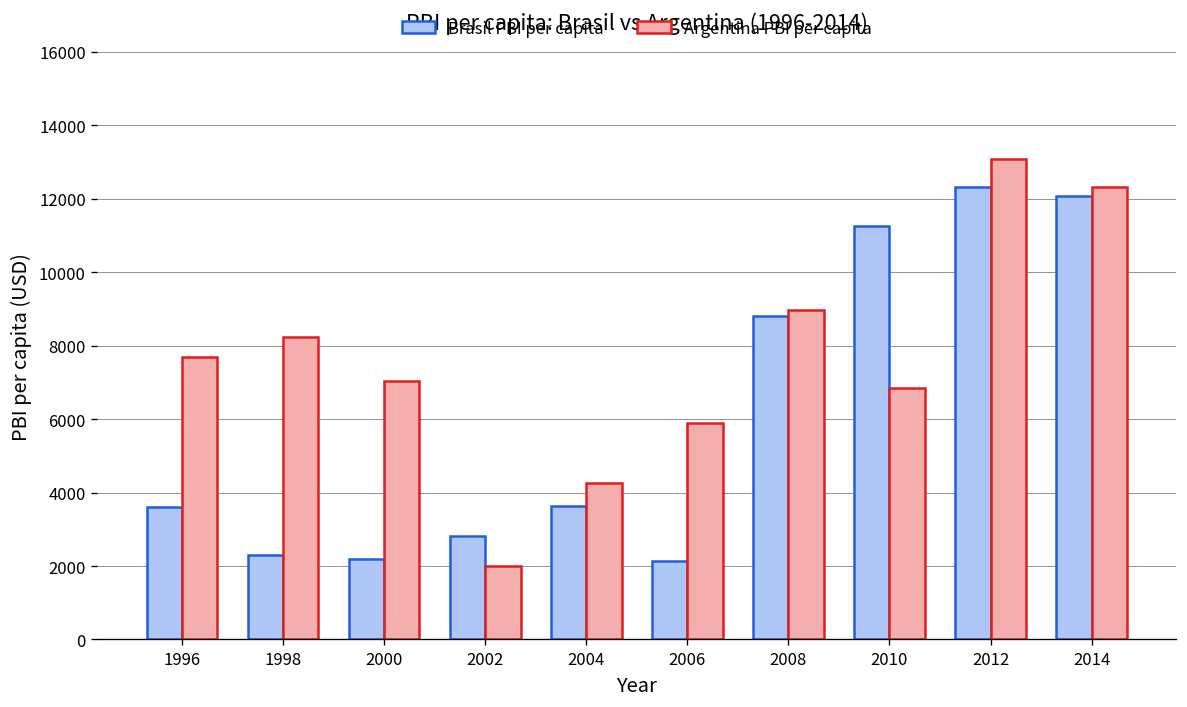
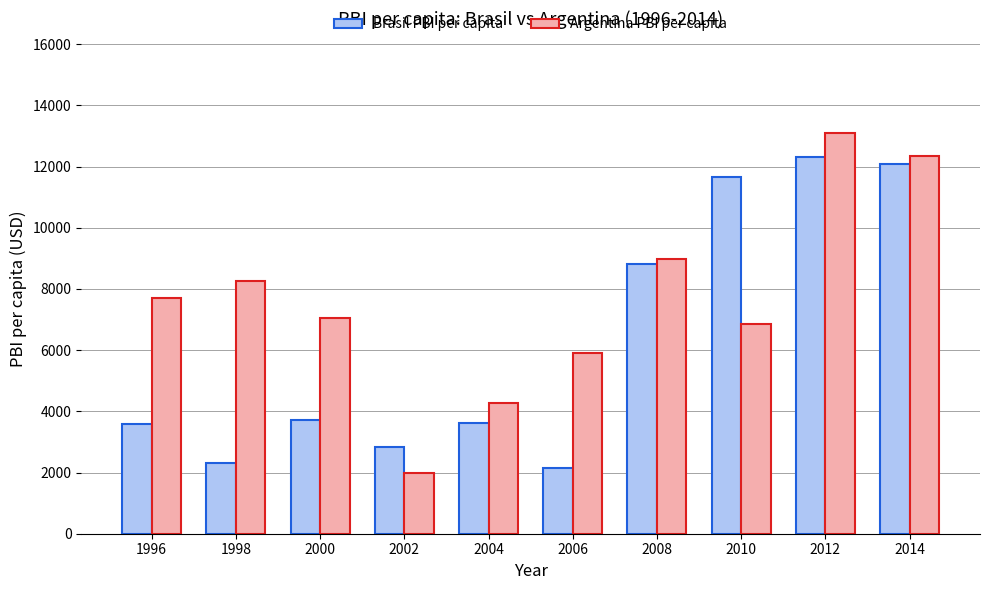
  {
    "Brasil PBI per capita": {
      "1996": 3600,
      "1998": 2300,
-     "2000": 2200,
+     "2000": 3700,
      "2002": 2800,
      "2004": 3600,
      "2006": 2100,
      "2008": 8800,
-     "2010": 11200,
+     "2010": 11700,
      "2012": 12300,
      "2014": 12100
    },
    "Argentina PBI per capita": {
      "1996": 7700,
      "1998": 8300,
      "2000": 7100,
      "2002": 2000,
      "2004": 4300,
      "2006": 5900,
      "2008": 9000,
      "2010": 6900,
      "2012": 13100,
      "2014": 12300
    }
  }
